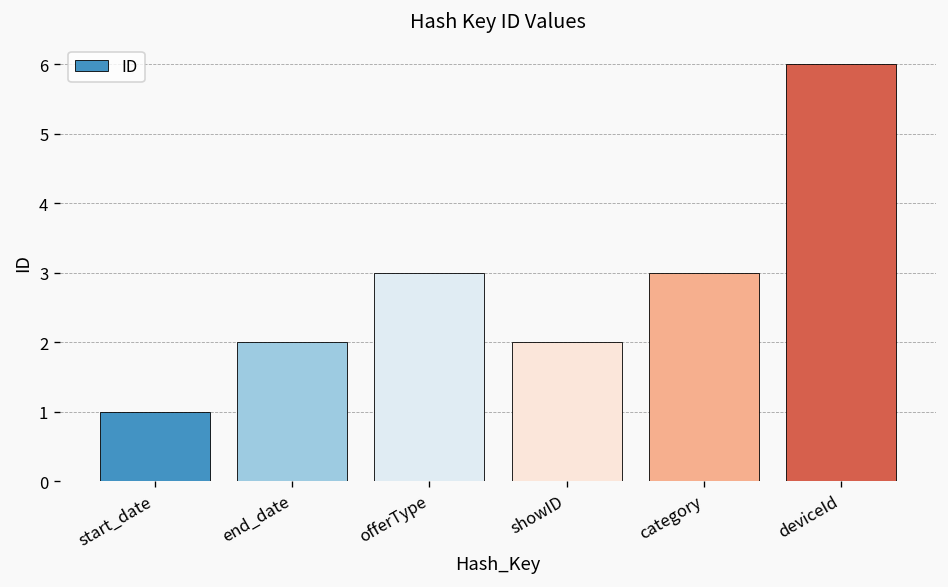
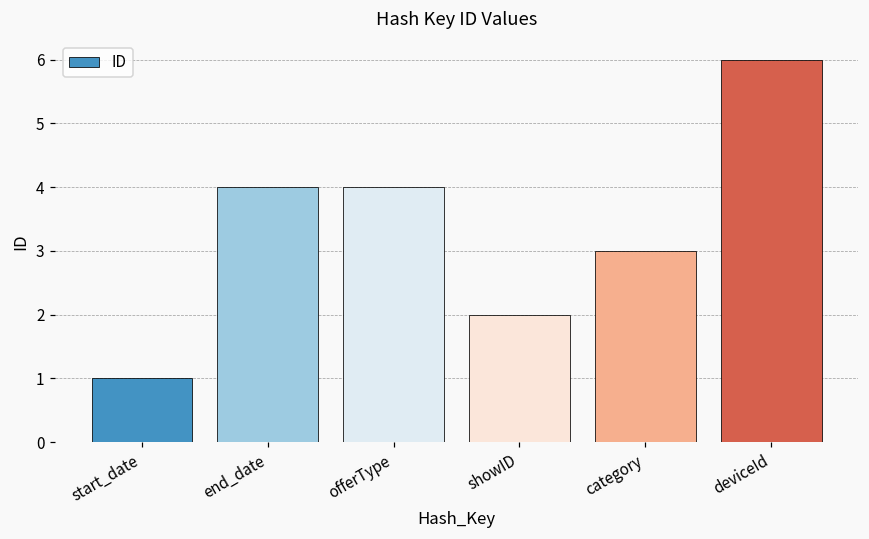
  {
    "start_date": 1,
-   "end_date": 2,
-   "offerType": 3,
+   "end_date": 4,
+   "offerType": 4,
    "showID": 2,
    "category": 3,
    "deviceId": 6
  }
